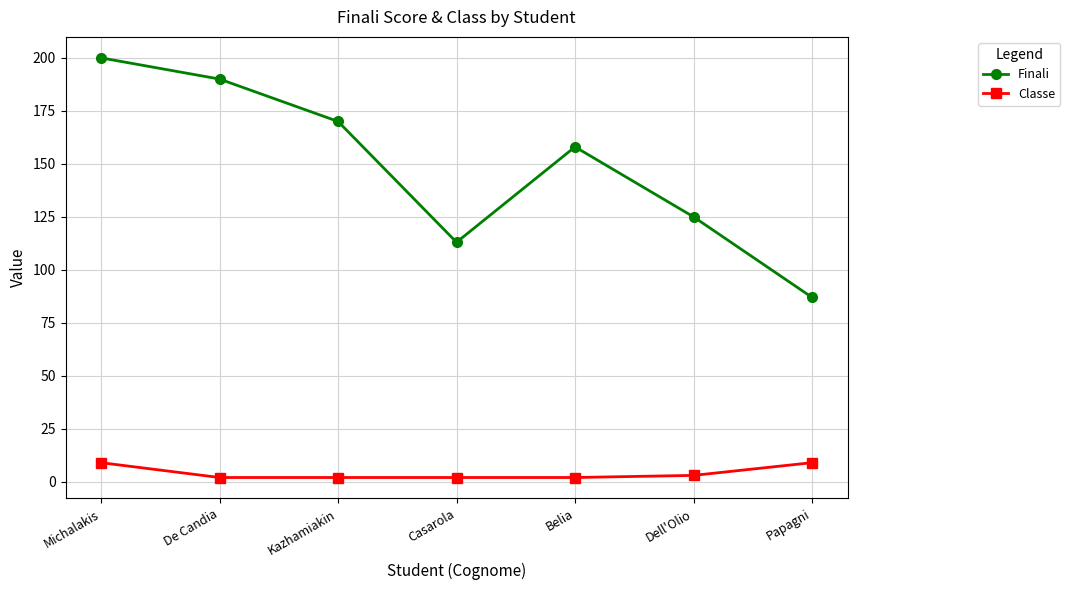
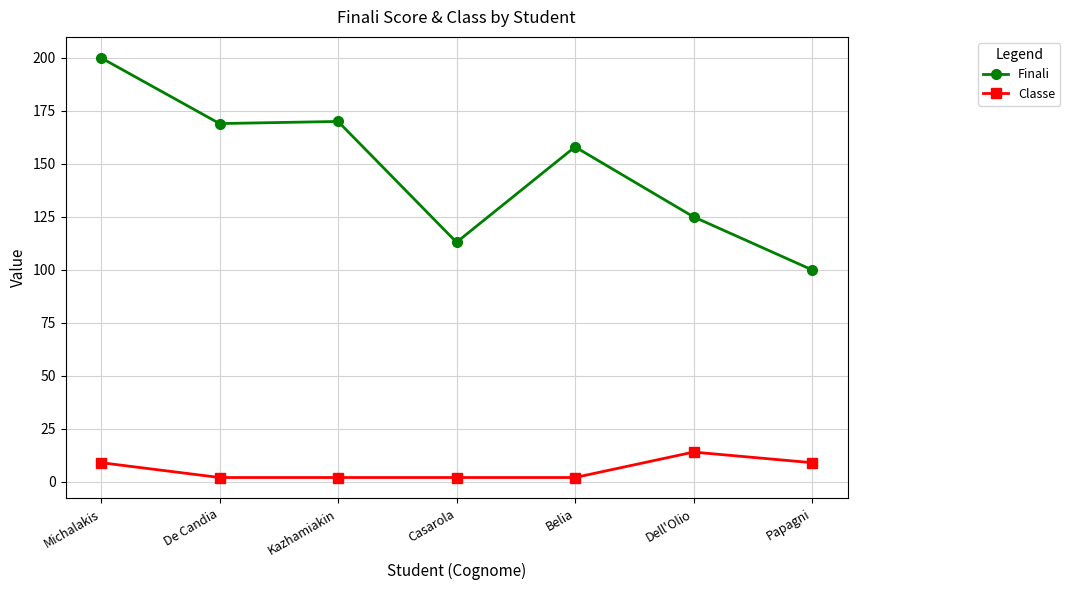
  {
    "Finali": {
      "Michalakis": 200,
-     "De Candia": 190,
+     "De Candia": 169,
      "Kazhamiakin": 170,
      "Casarola": 113,
      "Belia": 158,
      "Dell'Olio": 125,
-     "Papagni": 87
+     "Papagni": 100
    },
    "Classe": {
      "Michalakis": 9,
      "De Candia": 2,
      "Kazhamiakin": 2,
      "Casarola": 2,
      "Belia": 2,
-     "Dell'Olio": 3,
+     "Dell'Olio": 14,
      "Papagni": 9
    }
  }
